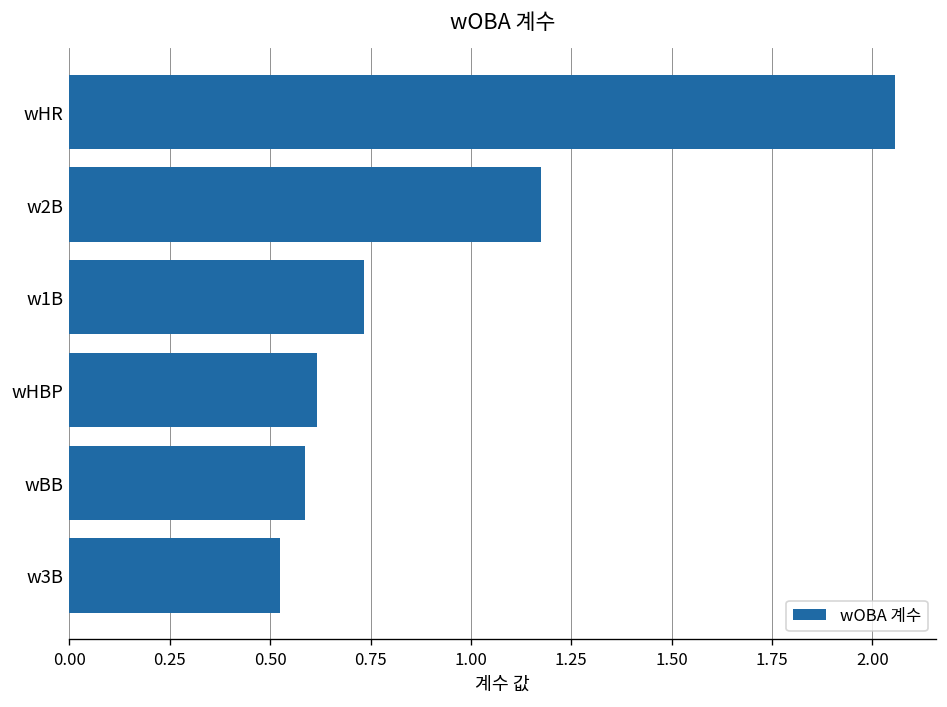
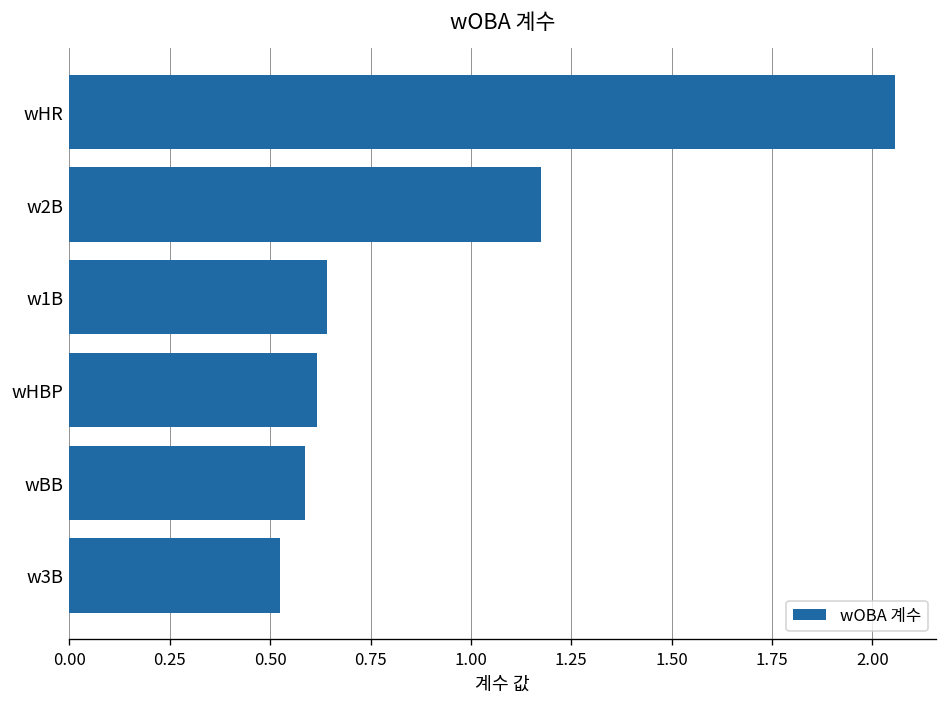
  {
    "wHR": 2.06,
    "w2B": 1.17,
-   "w1B": 0.73,
+   "w1B": 0.64,
    "wHBP": 0.62,
    "wBB": 0.59,
    "w3B": 0.53
  }
